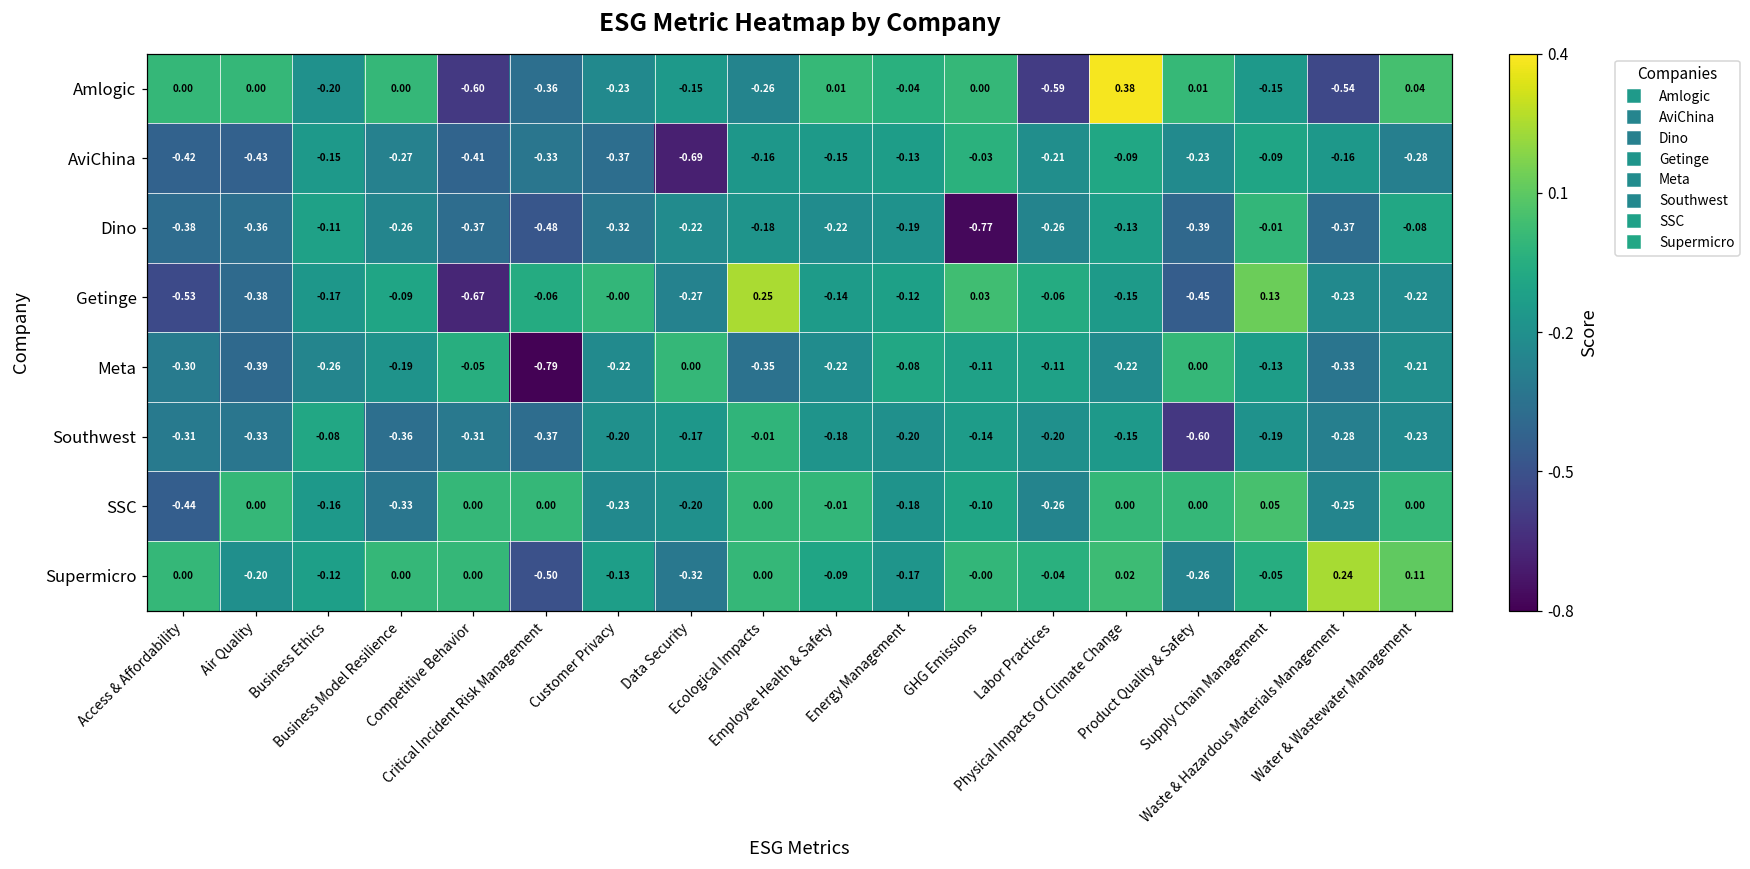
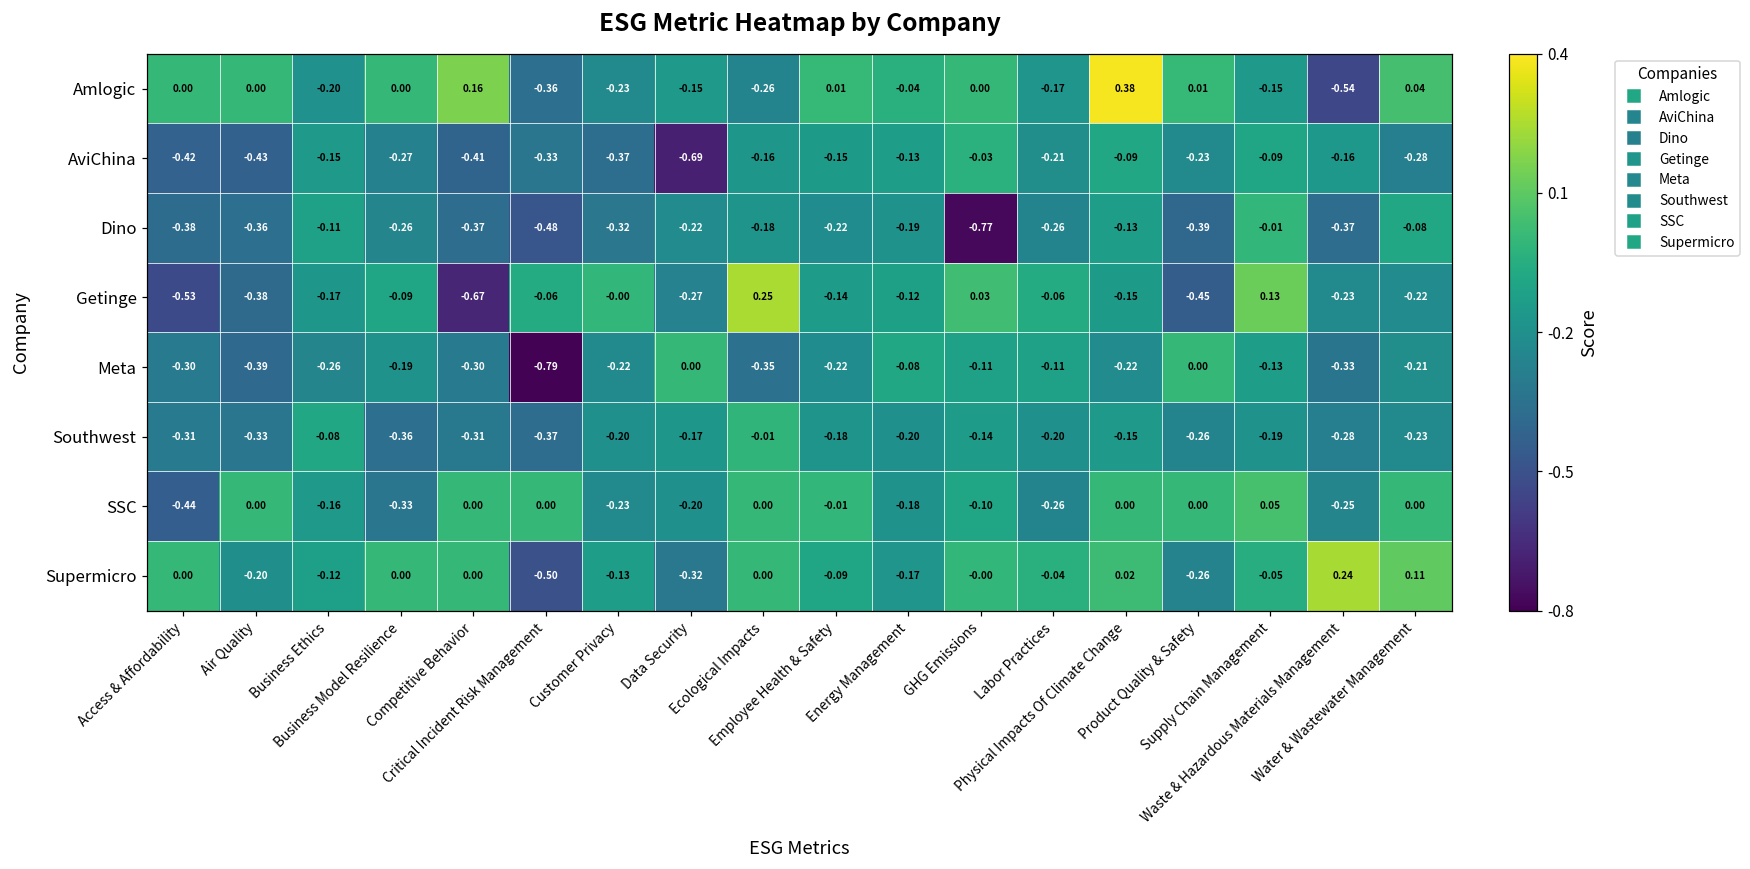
  {
    "Amlogic": {
      "Access & Affordability": 0.00,
      "Air Quality": 0.00,
      "Business Ethics": -0.20,
      "Business Model Resilience": 0.00,
-     "Competitive Behavior": -0.60,
+     "Competitive Behavior": 0.16,
      "Critical Incident Risk Management": -0.36,
      "Customer Privacy": -0.23,
      "Data Security": -0.15,
      "Ecological Impacts": -0.26,
      "Employee Health & Safety": 0.01,
      "Energy Management": -0.04,
      "GHG Emissions": 0.00,
-     "Labor Practices": -0.59,
+     "Labor Practices": -0.17,
      "Physical Impacts Of Climate Change": 0.38,
      "Product Quality & Safety": 0.01,
      "Supply Chain Management": -0.15,
      "Waste & Hazardous Materials Management": -0.54,
      "Water & Wastewater Management": 0.04
    },
    "AviChina": {
      "Access & Affordability": -0.42,
      "Air Quality": -0.43,
      "Business Ethics": -0.15,
      "Business Model Resilience": -0.27,
      "Competitive Behavior": -0.41,
      "Critical Incident Risk Management": -0.33,
      "Customer Privacy": -0.37,
      "Data Security": -0.69,
      "Ecological Impacts": -0.16,
      "Employee Health & Safety": -0.15,
      "Energy Management": -0.13,
      "GHG Emissions": -0.03,
      "Labor Practices": -0.21,
      "Physical Impacts Of Climate Change": -0.09,
      "Product Quality & Safety": -0.23,
      "Supply Chain Management": -0.09,
      "Waste & Hazardous Materials Management": -0.16,
      "Water & Wastewater Management": -0.28
    },
    "Dino": {
      "Access & Affordability": -0.38,
      "Air Quality": -0.36,
      "Business Ethics": -0.11,
      "Business Model Resilience": -0.26,
      "Competitive Behavior": -0.37,
      "Critical Incident Risk Management": -0.48,
      "Customer Privacy": -0.32,
      "Data Security": -0.22,
      "Ecological Impacts": -0.18,
      "Employee Health & Safety": -0.22,
      "Energy Management": -0.19,
      "GHG Emissions": -0.77,
      "Labor Practices": -0.26,
      "Physical Impacts Of Climate Change": -0.13,
      "Product Quality & Safety": -0.39,
      "Supply Chain Management": -0.01,
      "Waste & Hazardous Materials Management": -0.37,
      "Water & Wastewater Management": -0.08
    },
    "Getinge": {
      "Access & Affordability": -0.53,
      "Air Quality": -0.38,
      "Business Ethics": -0.17,
      "Business Model Resilience": -0.09,
      "Competitive Behavior": -0.67,
      "Critical Incident Risk Management": -0.06,
      "Customer Privacy": -0.00,
      "Data Security": -0.27,
      "Ecological Impacts": 0.25,
      "Employee Health & Safety": -0.14,
      "Energy Management": -0.12,
      "GHG Emissions": 0.03,
      "Labor Practices": -0.06,
      "Physical Impacts Of Climate Change": -0.15,
      "Product Quality & Safety": -0.45,
      "Supply Chain Management": 0.13,
      "Waste & Hazardous Materials Management": -0.23,
      "Water & Wastewater Management": -0.22
    },
    "Meta": {
      "Access & Affordability": -0.30,
      "Air Quality": -0.39,
      "Business Ethics": -0.26,
      "Business Model Resilience": -0.19,
-     "Competitive Behavior": -0.05,
+     "Competitive Behavior": -0.30,
      "Critical Incident Risk Management": -0.79,
      "Customer Privacy": -0.22,
      "Data Security": 0.00,
      "Ecological Impacts": -0.35,
      "Employee Health & Safety": -0.22,
      "Energy Management": -0.08,
      "GHG Emissions": -0.11,
      "Labor Practices": -0.11,
      "Physical Impacts Of Climate Change": -0.22,
      "Product Quality & Safety": 0.00,
      "Supply Chain Management": -0.13,
      "Waste & Hazardous Materials Management": -0.33,
      "Water & Wastewater Management": -0.21
    },
    "Southwest": {
      "Access & Affordability": -0.31,
      "Air Quality": -0.33,
      "Business Ethics": -0.08,
      "Business Model Resilience": -0.36,
      "Competitive Behavior": -0.31,
      "Critical Incident Risk Management": -0.37,
      "Customer Privacy": -0.20,
      "Data Security": -0.17,
      "Ecological Impacts": -0.01,
      "Employee Health & Safety": -0.18,
      "Energy Management": -0.20,
      "GHG Emissions": -0.14,
      "Labor Practices": -0.20,
      "Physical Impacts Of Climate Change": -0.15,
-     "Product Quality & Safety": -0.60,
+     "Product Quality & Safety": -0.26,
      "Supply Chain Management": -0.19,
      "Waste & Hazardous Materials Management": -0.28,
      "Water & Wastewater Management": -0.23
    },
    "SSC": {
      "Access & Affordability": -0.44,
      "Air Quality": 0.00,
      "Business Ethics": -0.16,
      "Business Model Resilience": -0.33,
      "Competitive Behavior": 0.00,
      "Critical Incident Risk Management": 0.00,
      "Customer Privacy": -0.23,
      "Data Security": -0.20,
      "Ecological Impacts": 0.00,
      "Employee Health & Safety": -0.01,
      "Energy Management": -0.18,
      "GHG Emissions": -0.10,
      "Labor Practices": -0.26,
      "Physical Impacts Of Climate Change": 0.00,
      "Product Quality & Safety": 0.00,
      "Supply Chain Management": 0.05,
      "Waste & Hazardous Materials Management": -0.25,
      "Water & Wastewater Management": 0.00
    },
    "Supermicro": {
      "Access & Affordability": 0.00,
      "Air Quality": -0.20,
      "Business Ethics": -0.12,
      "Business Model Resilience": 0.00,
      "Competitive Behavior": 0.00,
      "Critical Incident Risk Management": -0.50,
      "Customer Privacy": -0.13,
      "Data Security": -0.32,
      "Ecological Impacts": 0.00,
      "Employee Health & Safety": -0.09,
      "Energy Management": -0.17,
      "GHG Emissions": -0.00,
      "Labor Practices": -0.04,
      "Physical Impacts Of Climate Change": 0.02,
      "Product Quality & Safety": -0.26,
      "Supply Chain Management": -0.05,
      "Waste & Hazardous Materials Management": 0.24,
      "Water & Wastewater Management": 0.11
    }
  }
